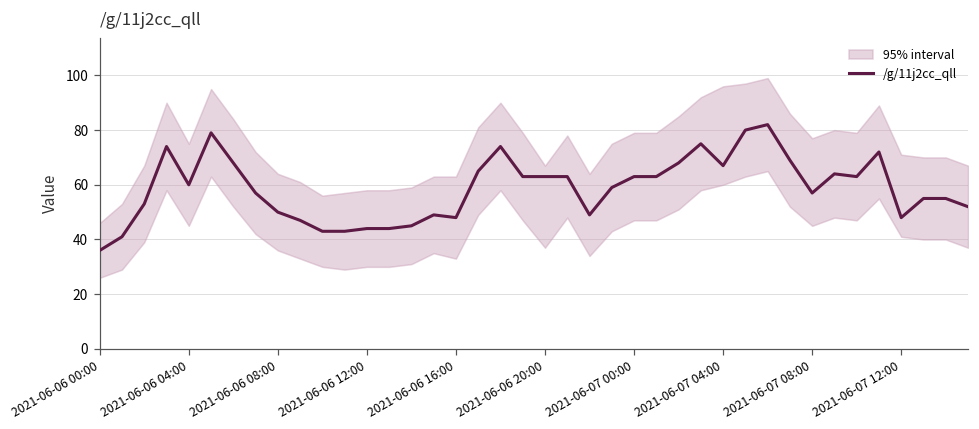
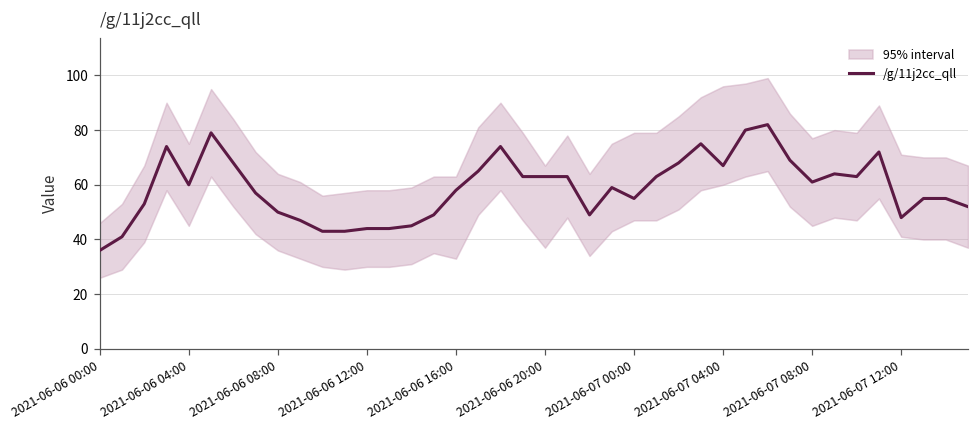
  {
    "/g/11j2cc_qll": {
      "2021-06-06 00:00": 36,
      "2021-06-06 04:00": 60,
      "2021-06-06 08:00": 50,
      "2021-06-06 12:00": 44,
-     "2021-06-06 16:00": 48,
+     "2021-06-06 16:00": 58,
      "2021-06-06 20:00": 63,
-     "2021-06-07 00:00": 63,
+     "2021-06-07 00:00": 55,
      "2021-06-07 04:00": 67,
-     "2021-06-07 08:00": 57,
+     "2021-06-07 08:00": 61,
      "2021-06-07 12:00": 48
    }
  }
